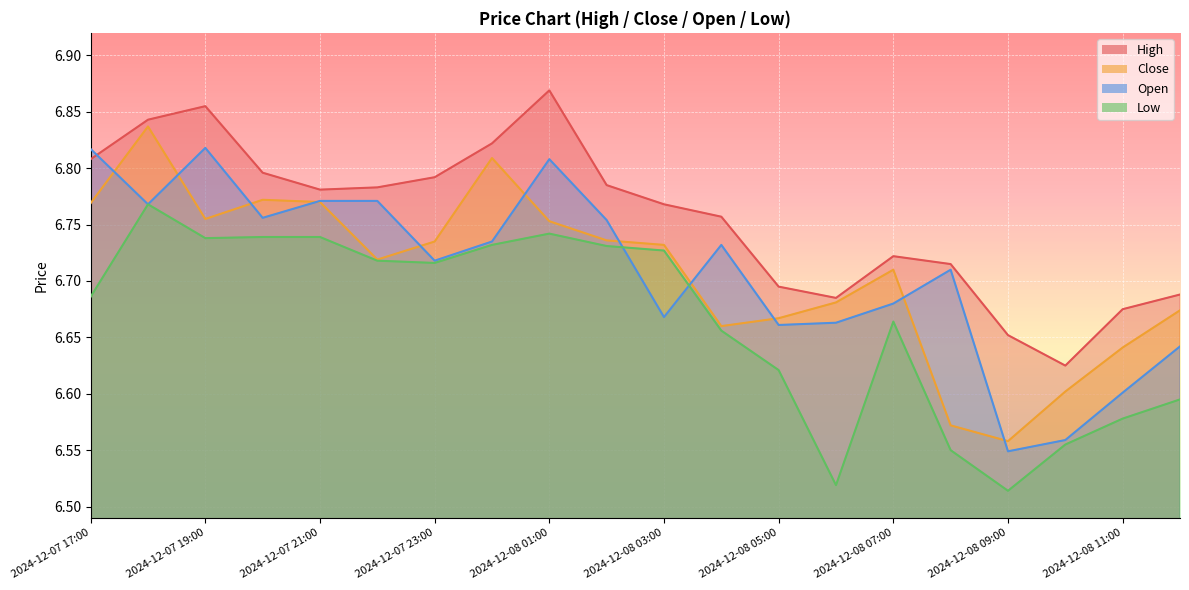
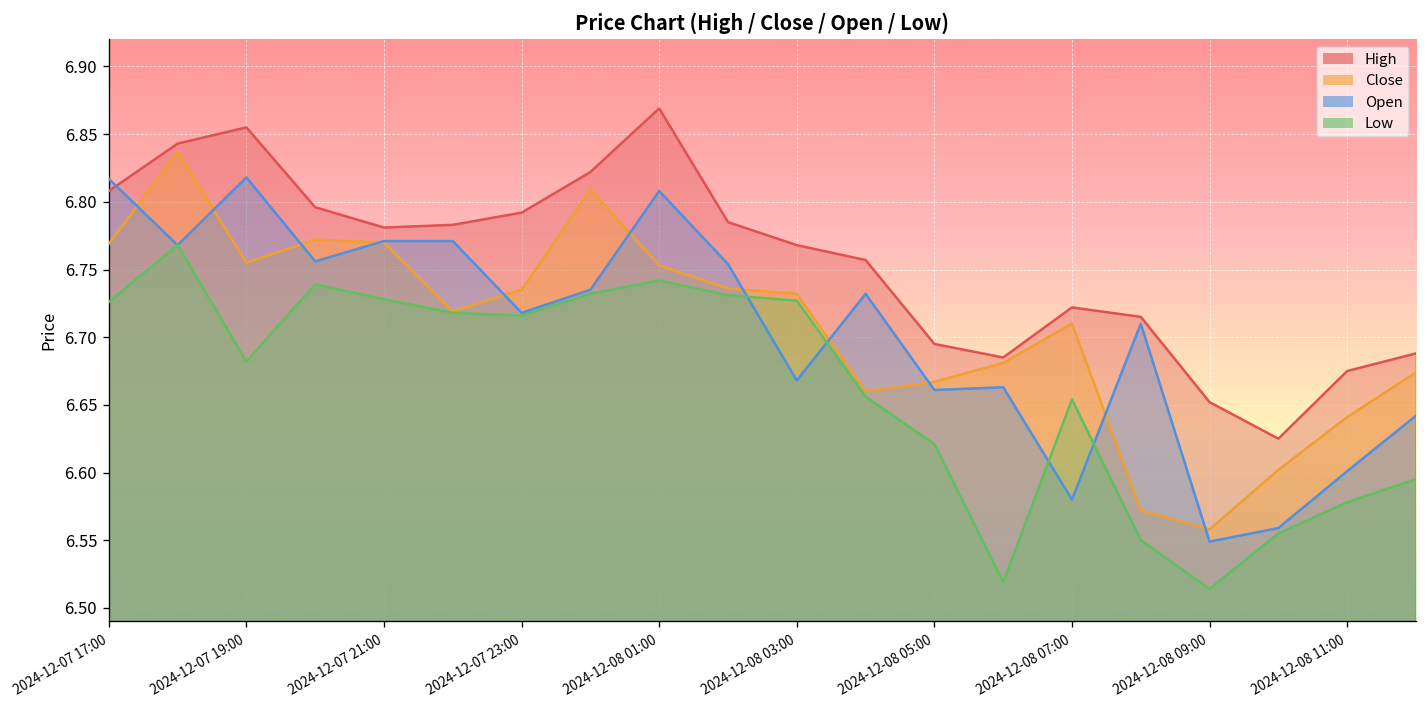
  {
    "Open": {
      "2024-12-07 17:00": 6.817,
      "2024-12-07 19:00": 6.82,
      "2024-12-08 01:00": 6.81,
      "2024-12-08 03:00": 6.67,
      "2024-12-08 05:00": 6.66,
-     "2024-12-08 07:00": 6.68,
+     "2024-12-08 07:00": 6.58,
      "2024-12-08 09:00": 6.55,
      "2024-12-08 11:00": 6.60
    },
    "Low": {
-     "2024-12-07 17:00": 6.686,
-     "2024-12-07 19:00": 6.738,
-     "2024-12-07 21:00": 6.739,
+     "2024-12-07 17:00": 6.726,
+     "2024-12-07 19:00": 6.682,
+     "2024-12-07 21:00": 6.728,
      "2024-12-08 01:00": 6.742,
      "2024-12-08 03:00": 6.727,
      "2024-12-08 05:00": 6.621,
-     "2024-12-08 07:00": 6.664,
+     "2024-12-08 07:00": 6.654,
      "2024-12-08 09:00": 6.514,
      "2024-12-08 11:00": 6.578
    }
  }
